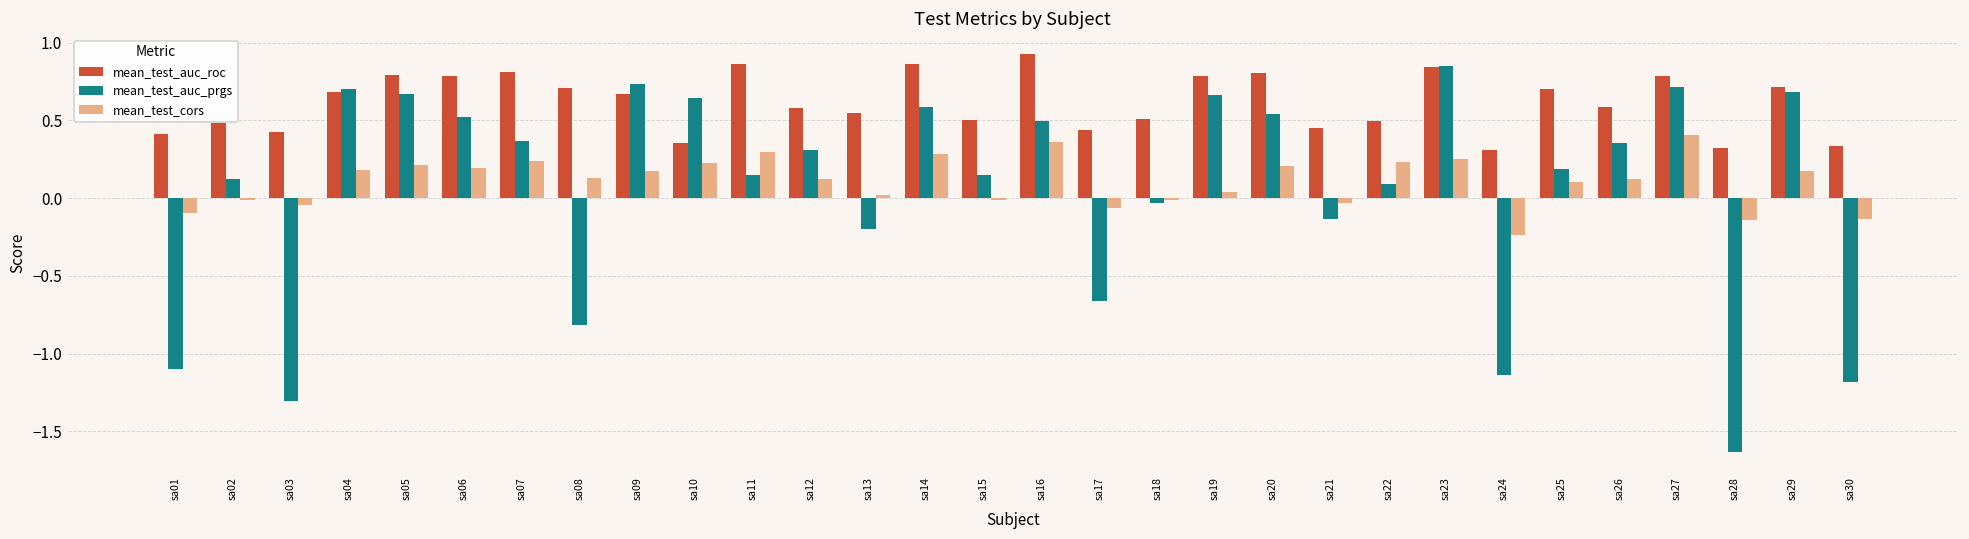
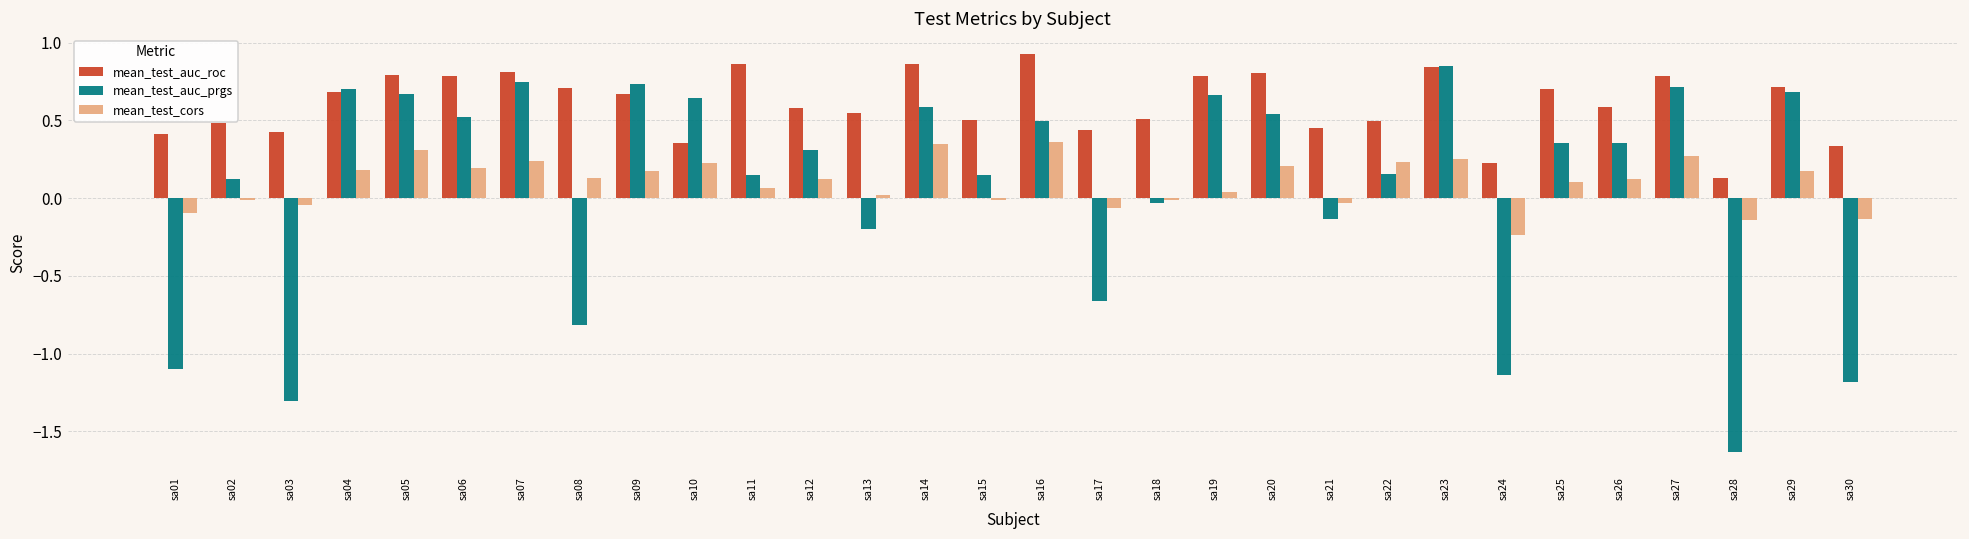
  {
    "mean_test_auc_roc": {
      "sa01": 0.41,
      "sa02": 0.49,
      "sa03": 0.43,
      "sa04": 0.68,
      "sa05": 0.79,
      "sa06": 0.79,
      "sa07": 0.81,
      "sa08": 0.71,
      "sa09": 0.67,
      "sa10": 0.36,
      "sa11": 0.86,
      "sa12": 0.58,
      "sa13": 0.55,
      "sa14": 0.86,
      "sa15": 0.50,
      "sa16": 0.93,
      "sa17": 0.44,
      "sa18": 0.51,
      "sa19": 0.79,
      "sa20": 0.80,
      "sa21": 0.45,
      "sa22": 0.50,
      "sa23": 0.84,
-     "sa24": 0.31,
+     "sa24": 0.23,
      "sa25": 0.70,
      "sa26": 0.59,
      "sa27": 0.79,
-     "sa28": 0.32,
+     "sa28": 0.13,
      "sa29": 0.72,
      "sa30": 0.34
    },
    "mean_test_auc_prgs": {
      "sa01": -1.10,
      "sa02": 0.12,
      "sa03": -1.30,
      "sa04": 0.70,
      "sa05": 0.67,
      "sa06": 0.52,
-     "sa07": 0.37,
+     "sa07": 0.75,
      "sa08": -0.82,
      "sa09": 0.73,
      "sa10": 0.65,
      "sa11": 0.15,
      "sa12": 0.31,
      "sa13": -0.20,
      "sa14": 0.59,
      "sa15": 0.15,
      "sa16": 0.50,
      "sa17": -0.66,
      "sa18": -0.03,
      "sa19": 0.66,
      "sa20": 0.54,
      "sa21": -0.13,
-     "sa22": 0.09,
+     "sa22": 0.16,
      "sa23": 0.85,
      "sa24": -1.14,
-     "sa25": 0.19,
+     "sa25": 0.35,
      "sa26": 0.36,
      "sa27": 0.72,
      "sa28": -1.63,
      "sa29": 0.68,
      "sa30": -1.18
    },
    "mean_test_cors": {
      "sa01": -0.09,
      "sa03": -0.05,
      "sa04": 0.18,
-     "sa05": 0.21,
+     "sa05": 0.31,
      "sa06": 0.20,
      "sa07": 0.24,
      "sa08": 0.13,
      "sa09": 0.18,
      "sa10": 0.23,
-     "sa11": 0.30,
+     "sa11": 0.07,
      "sa12": 0.12,
      "sa13": 0.02,
-     "sa14": 0.28,
+     "sa14": 0.35,
      "sa16": 0.36,
      "sa17": -0.06,
      "sa19": 0.04,
      "sa20": 0.21,
      "sa21": -0.03,
      "sa22": 0.23,
      "sa23": 0.25,
      "sa24": -0.24,
      "sa25": 0.11,
      "sa26": 0.12,
-     "sa27": 0.41,
+     "sa27": 0.27,
      "sa28": -0.14,
      "sa29": 0.18,
      "sa30": -0.14
    }
  }
